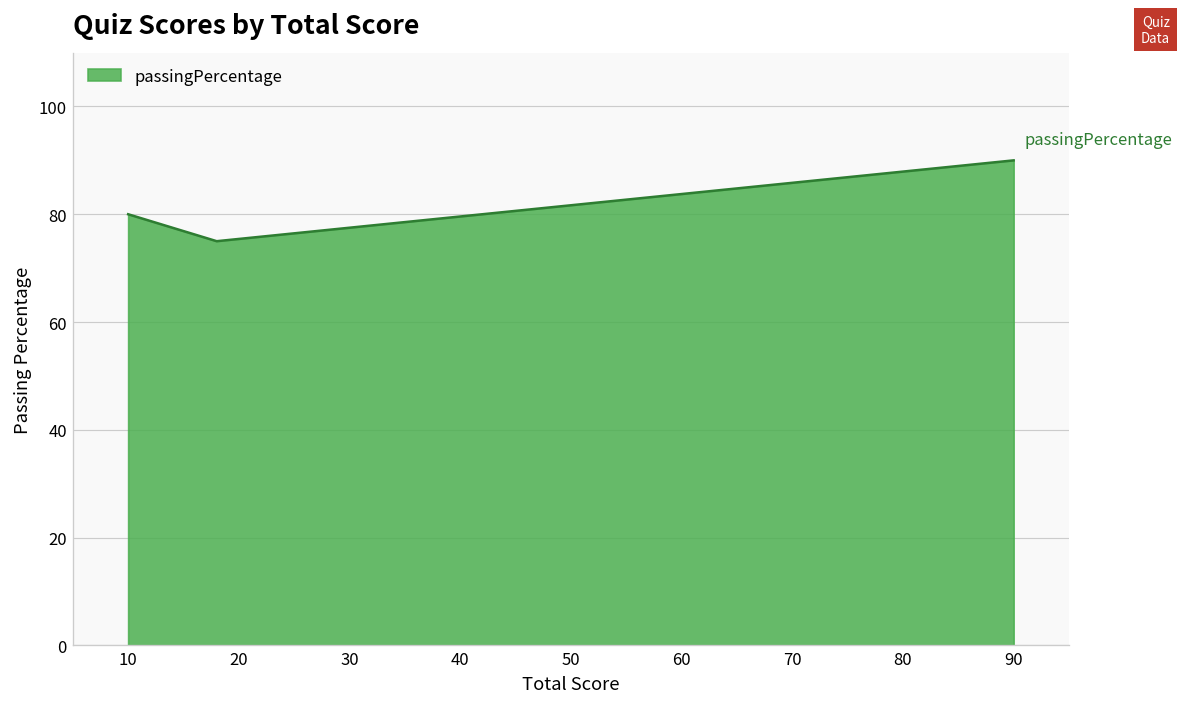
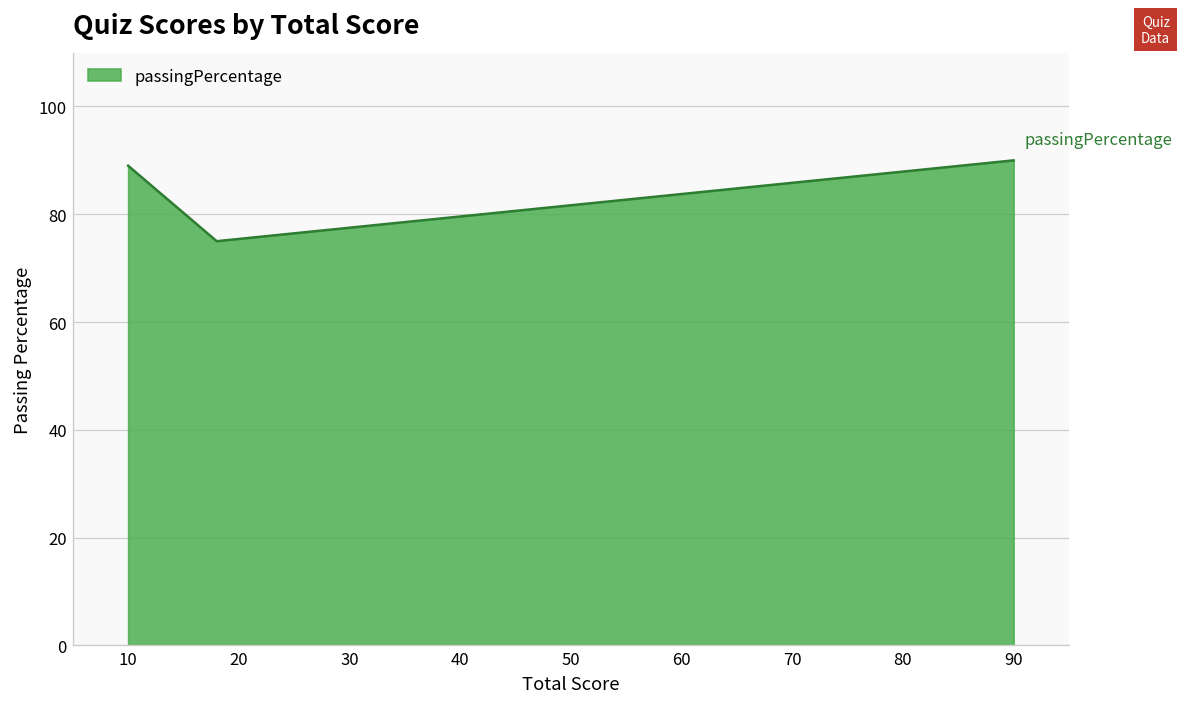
  {
-   "10": 80,
+   "10": 89,
    "90": 90
  }
